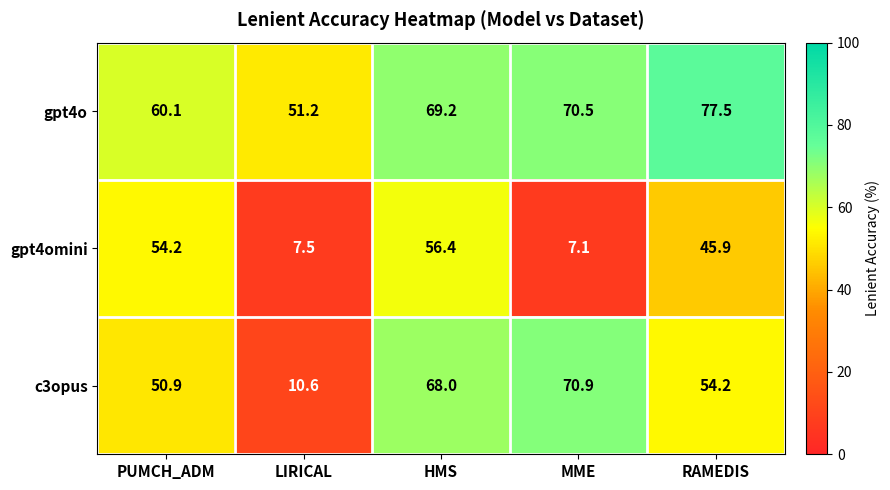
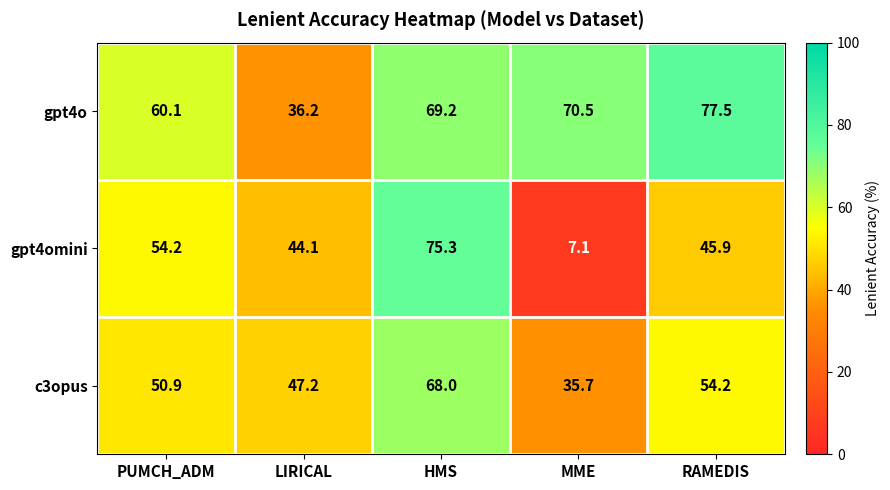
  {
    "gpt4o": {
      "PUMCH_ADM": 60.1,
-     "LIRICAL": 51.2,
+     "LIRICAL": 36.2,
      "HMS": 69.2,
      "MME": 70.5,
      "RAMEDIS": 77.5
    },
    "gpt4omini": {
      "PUMCH_ADM": 54.2,
-     "LIRICAL": 7.5,
-     "HMS": 56.4,
+     "LIRICAL": 44.1,
+     "HMS": 75.3,
      "MME": 7.1,
      "RAMEDIS": 45.9
    },
    "c3opus": {
      "PUMCH_ADM": 50.9,
-     "LIRICAL": 10.6,
+     "LIRICAL": 47.2,
      "HMS": 68.0,
-     "MME": 70.9,
+     "MME": 35.7,
      "RAMEDIS": 54.2
    }
  }
